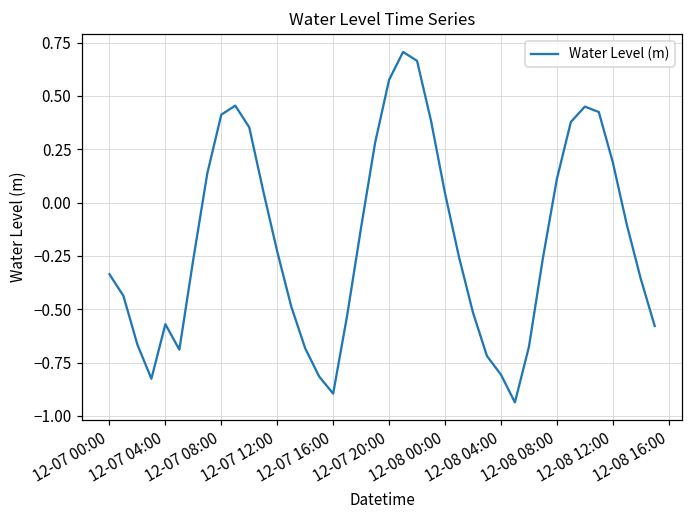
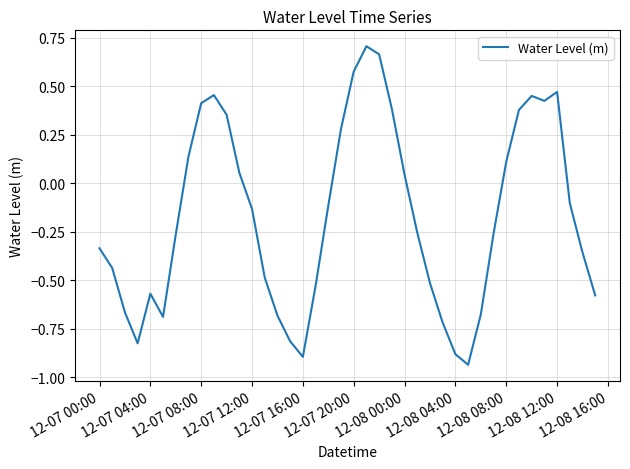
  {
    "12-07 00:00": -0.34,
    "12-07 04:00": -0.57,
    "12-07 08:00": 0.41,
-   "12-07 12:00": -0.23,
+   "12-07 12:00": -0.13,
    "12-07 16:00": -0.90,
    "12-07 20:00": 0.58,
    "12-08 00:00": 0.04,
-   "12-08 04:00": -0.81,
+   "12-08 04:00": -0.88,
    "12-08 08:00": 0.11,
-   "12-08 12:00": 0.19
+   "12-08 12:00": 0.47
  }
